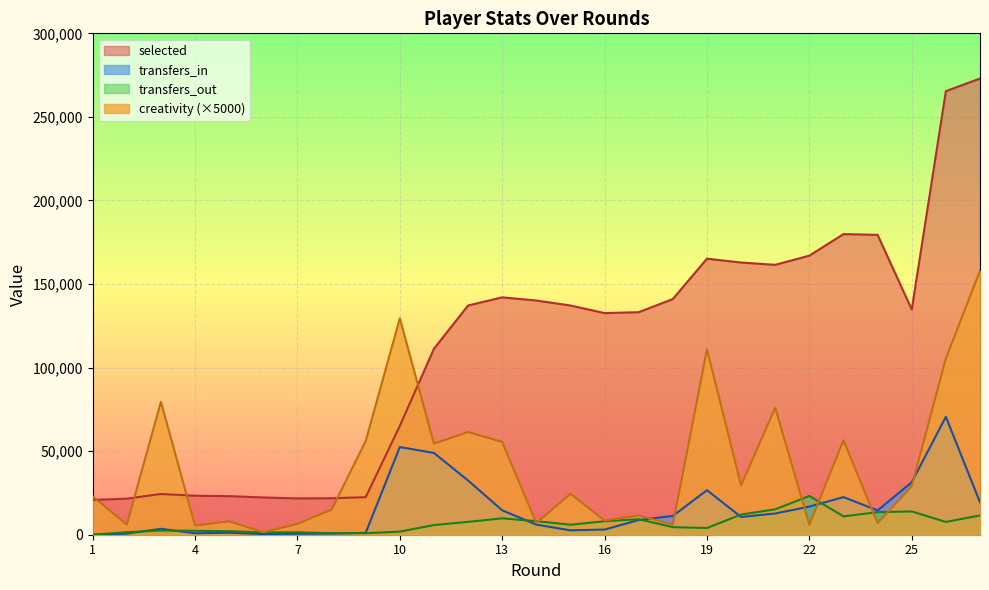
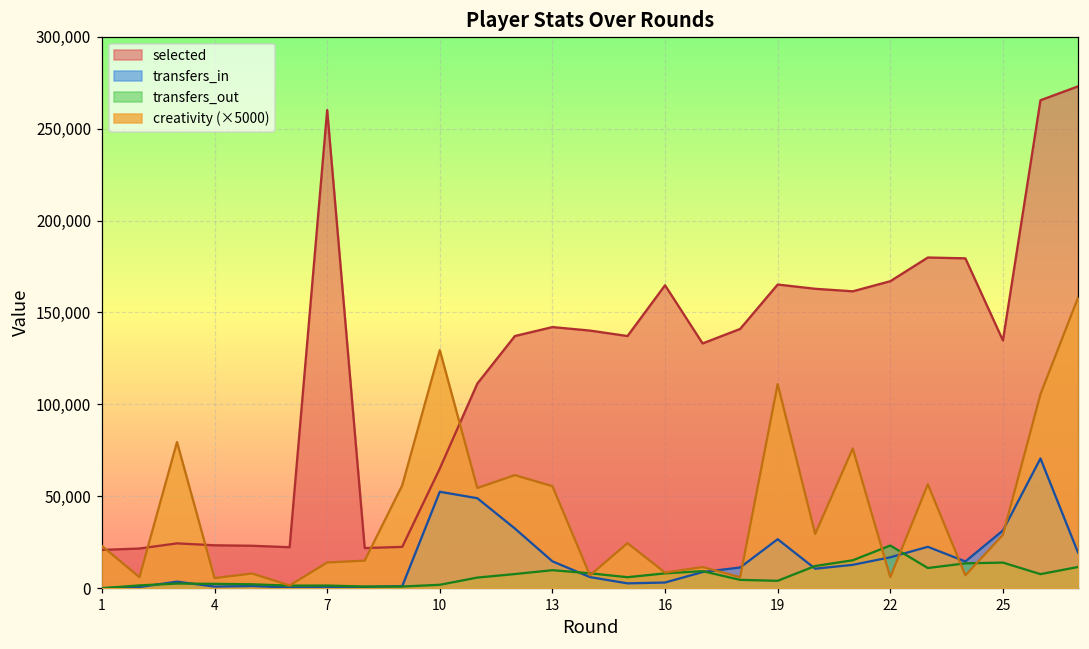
  {
    "selected": {
      "1": "21,000",
      "4": "23,000",
-     "7": "22,000",
+     "7": "260,000",
      "10": "65,000",
      "13": "142,000",
-     "16": "133,000",
+     "16": "165,000",
      "19": "165,000",
      "22": "167,000",
      "25": "135,000"
    },
    "transfers_in": {
      "10": "52,000",
      "13": "15,000",
      "16": "3,000",
      "19": "27,000",
      "22": "17,000",
      "25": "31,000"
    },
    "transfers_out": {
      "10": "2,000",
      "13": "10,000",
      "19": "4,000",
      "22": "23,000",
      "25": "14,000"
    },
    "creativity (×5000)": {
      "1": "23,000",
      "4": "6,000",
-     "7": "7,000",
+     "7": "14,000",
      "10": "130,000",
      "13": "56,000",
      "19": "111,000",
      "22": "6,000",
      "25": "29,000"
    }
  }
